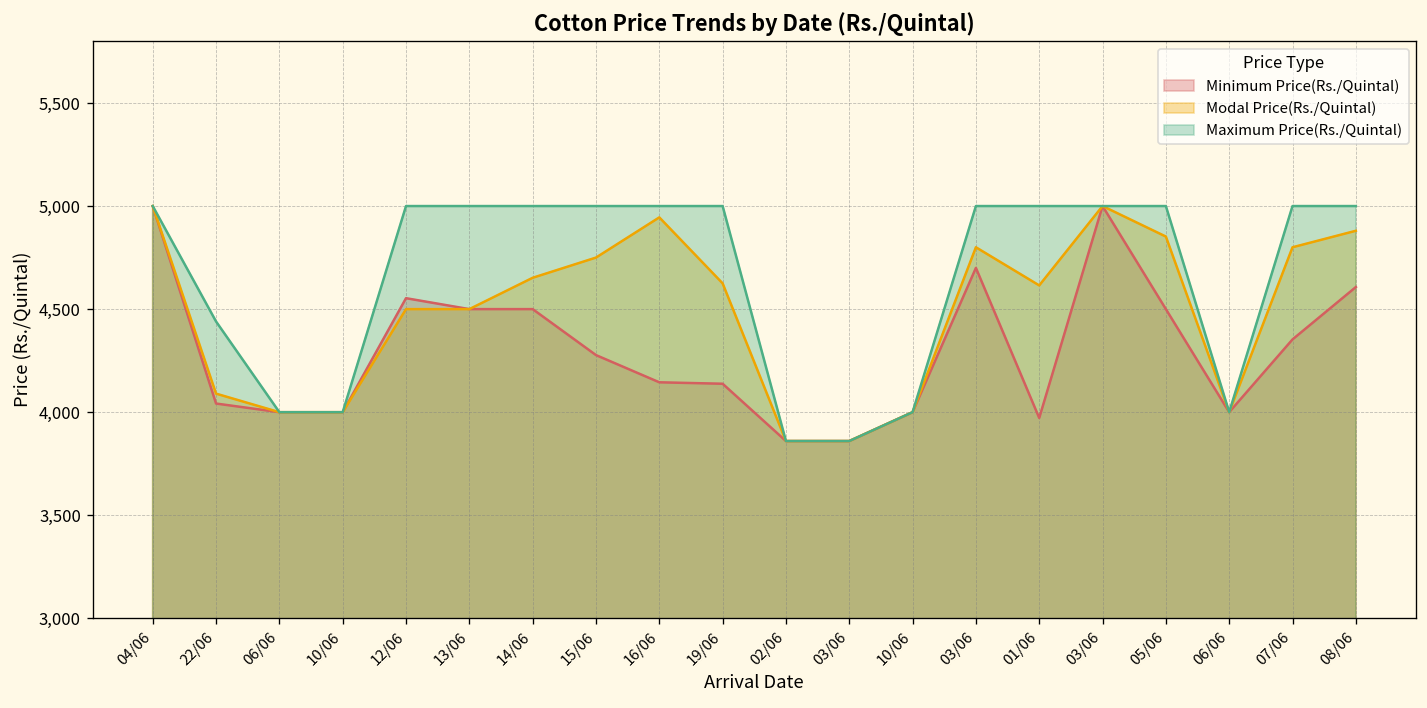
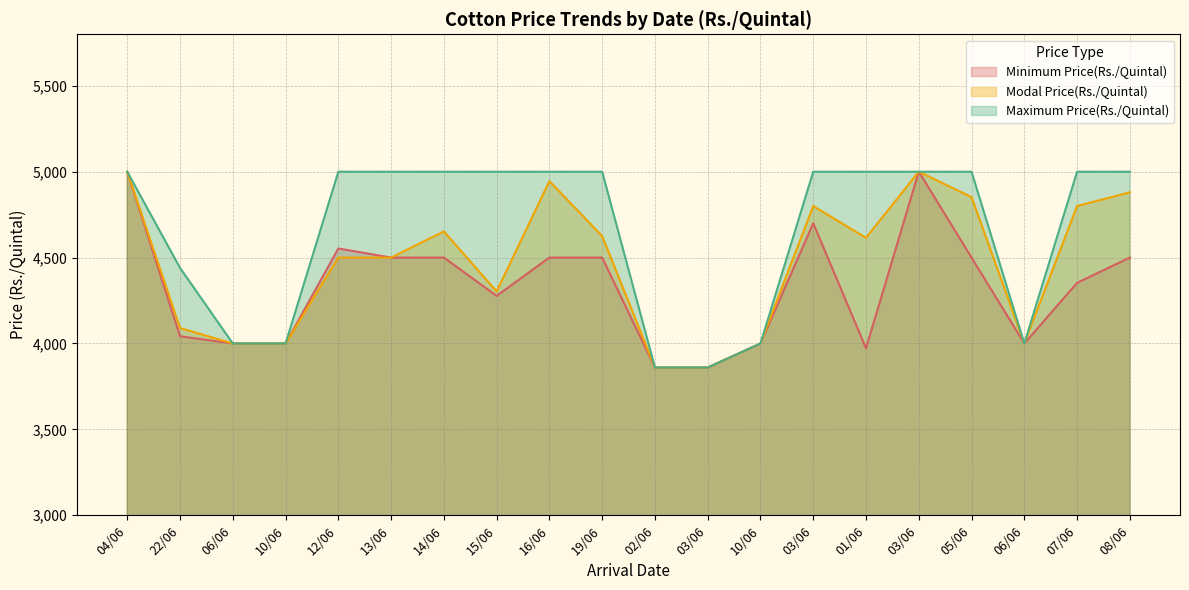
  {
    "Minimum Price(Rs./Quintal)": {
      "22/06": "4,040",
      "12/06": "4,550",
      "14/06": "4,500",
      "15/06": "4,280",
-     "16/06": "4,150",
-     "19/06": "4,140",
+     "16/06": "4,500",
+     "19/06": "4,500",
      "01/06": "3,970",
      "05/06": "4,500",
      "07/06": "4,350",
-     "08/06": "4,610"
+     "08/06": "4,500"
    },
    "Modal Price(Rs./Quintal)": {
      "22/06": "4,090",
      "12/06": "4,500",
      "14/06": "4,650",
-     "15/06": "4,750",
+     "15/06": "4,300",
      "16/06": "4,950",
      "19/06": "4,630",
      "01/06": "4,620",
      "05/06": "4,850",
      "07/06": "4,800",
      "08/06": "4,880"
    },
    "Maximum Price(Rs./Quintal)": {
      "22/06": "4,440",
      "12/06": "5,000",
      "13/06": "5,000",
      "14/06": "5,000",
      "15/06": "5,000",
      "16/06": "5,000",
      "19/06": "5,000",
      "01/06": "5,000",
      "05/06": "5,000",
      "07/06": "5,000",
      "08/06": "5,000"
    }
  }
